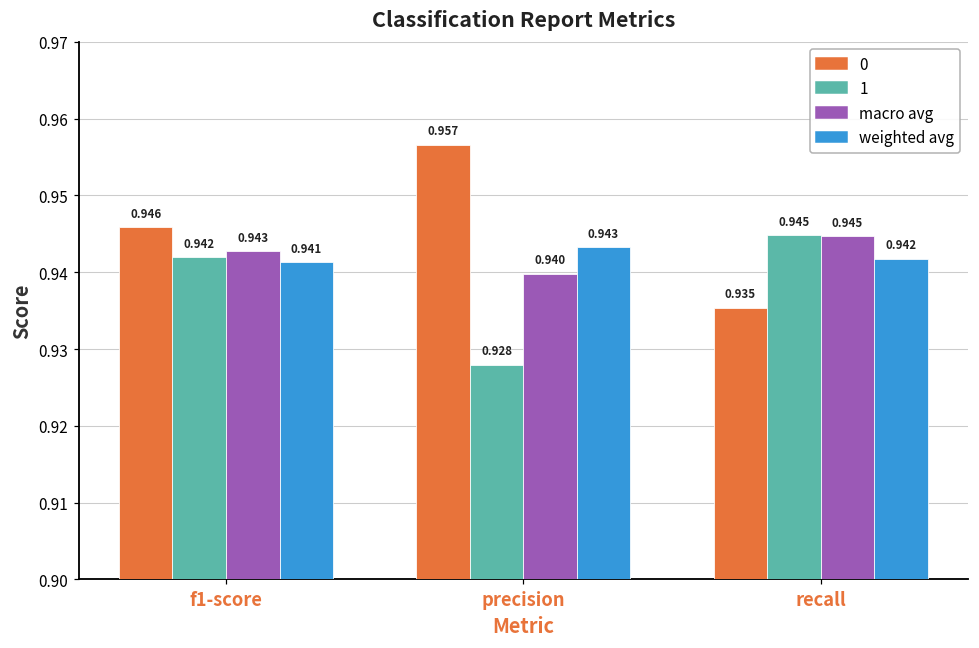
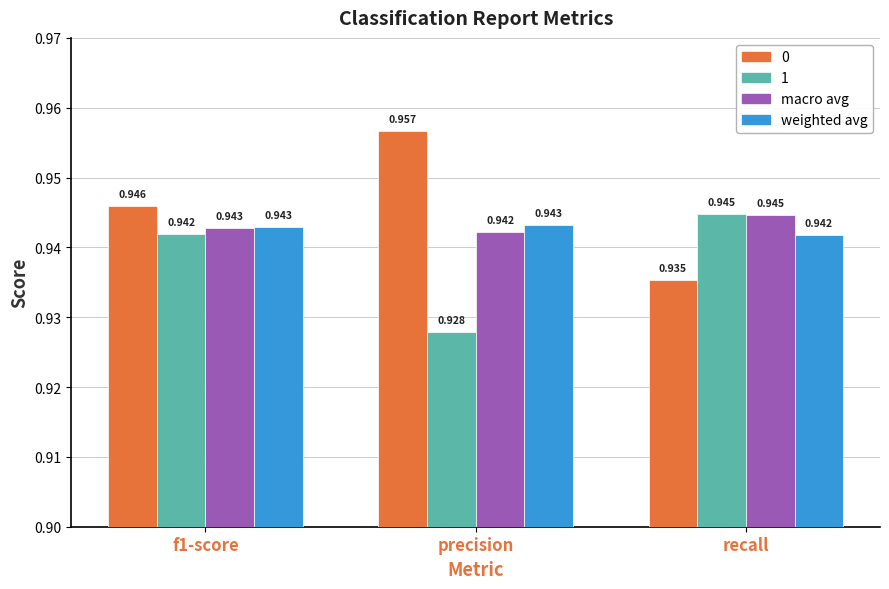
  {
    "0": {
      "f1-score": 0.946,
      "precision": 0.957,
      "recall": 0.935
    },
    "1": {
      "f1-score": 0.942,
      "precision": 0.928,
      "recall": 0.945
    },
    "macro avg": {
      "f1-score": 0.943,
-     "precision": 0.940,
+     "precision": 0.942,
      "recall": 0.945
    },
    "weighted avg": {
-     "f1-score": 0.941,
+     "f1-score": 0.943,
      "precision": 0.943,
      "recall": 0.942
    }
  }
